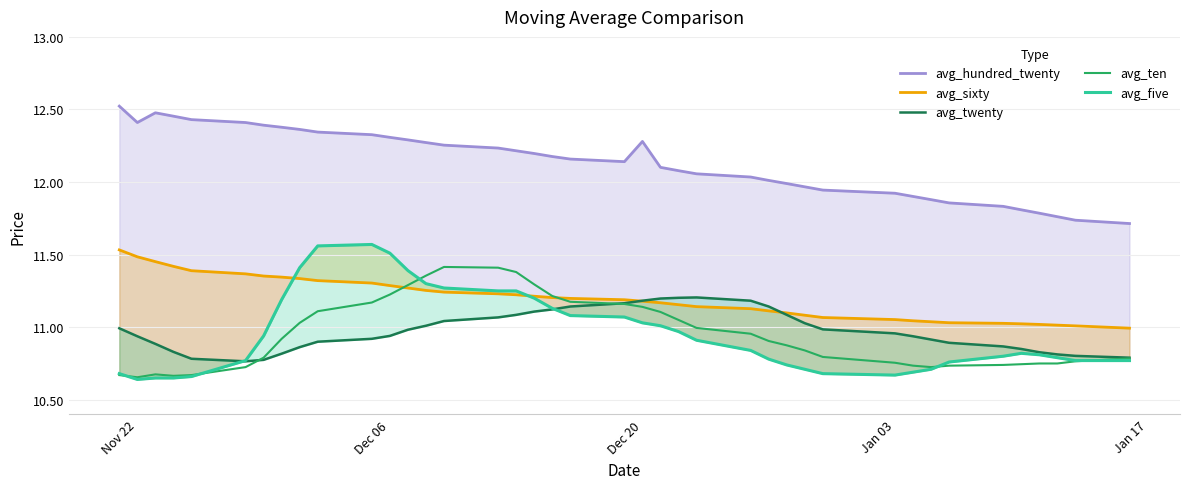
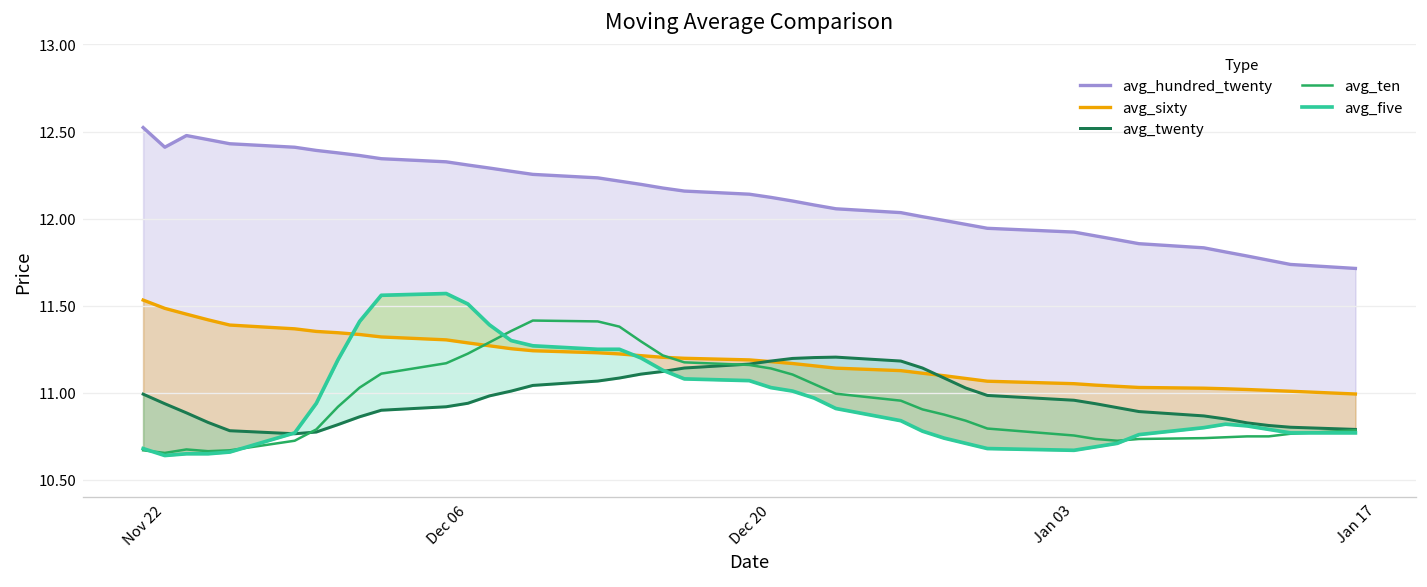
  {
    "avg_hundred_twenty": {
      "Nov 22": 12.41,
      "Dec 06": 12.31,
-     "Dec 20": 12.28,
+     "Dec 20": 12.12,
      "Jan 03": 11.92
    }
  }
